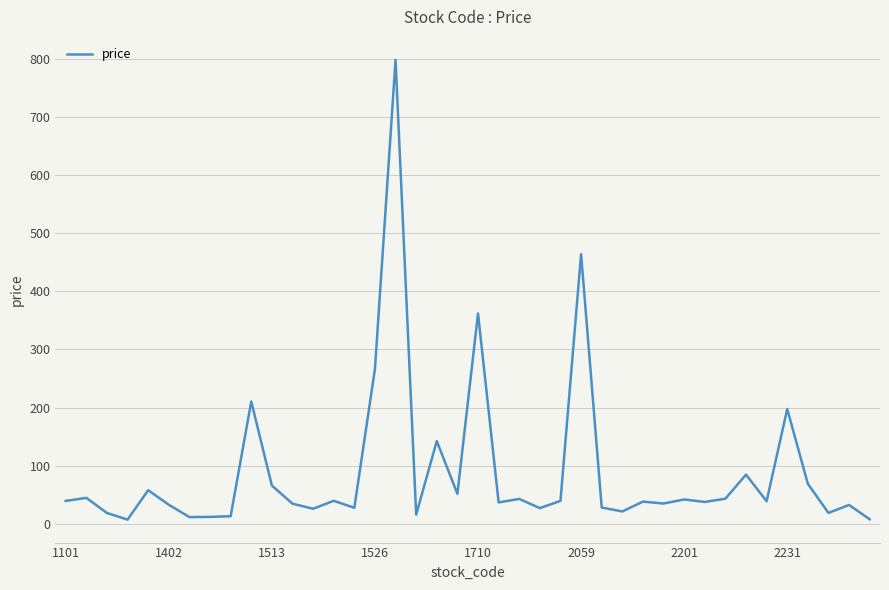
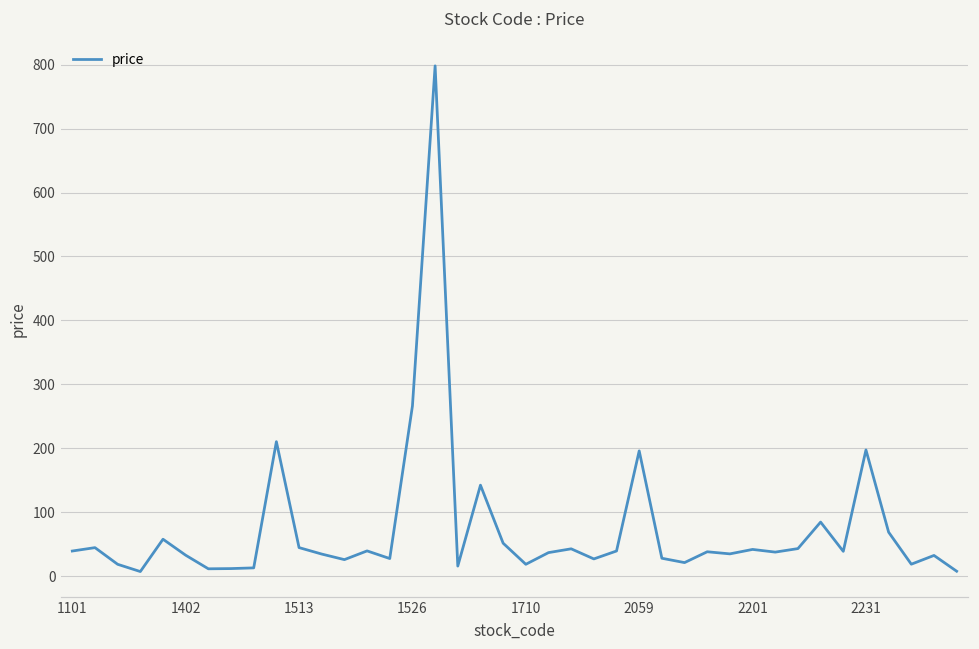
  {
    "1101": 40,
    "1402": 30,
-   "1513": 70,
+   "1513": 40,
    "1526": 270,
-   "1710": 360,
-   "2059": 460,
+   "1710": 20,
+   "2059": 200,
    "2201": 40,
    "2231": 200
  }
